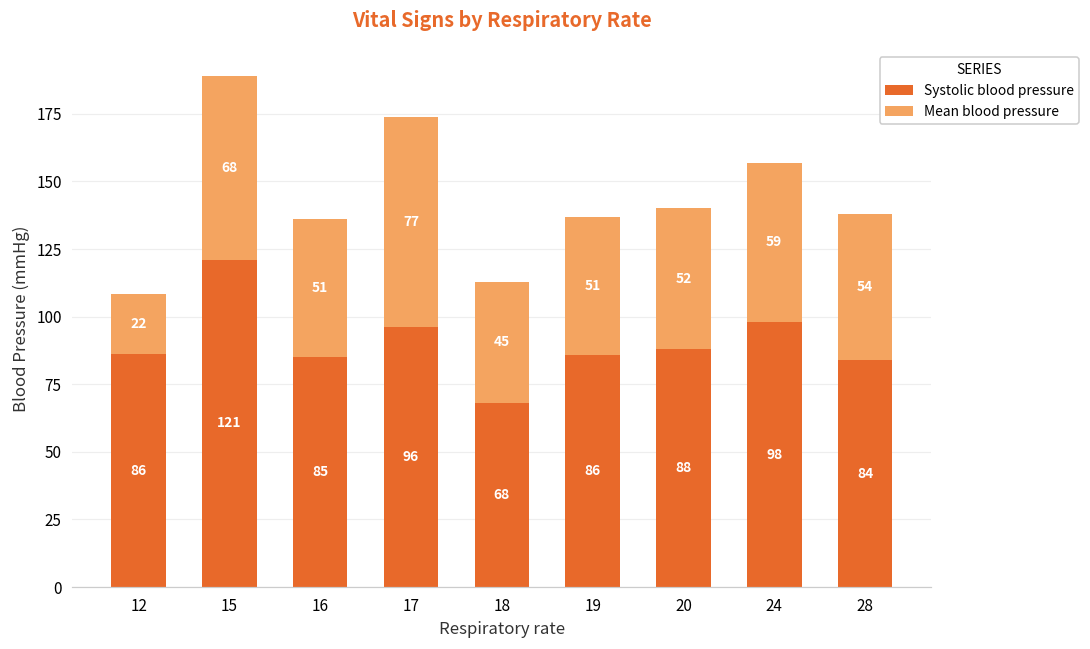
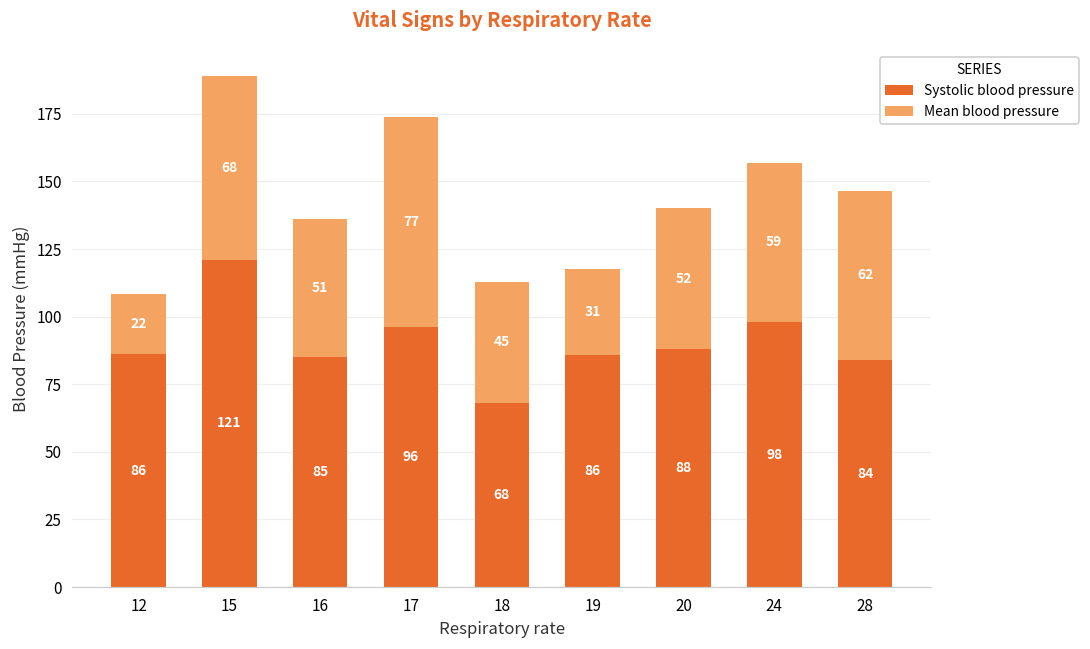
  {
    "Systolic blood pressure": {
      "12": 86,
      "15": 121,
      "16": 85,
      "17": 96,
      "18": 68,
      "19": 86,
      "20": 88,
      "24": 98,
      "28": 84
    },
    "Mean blood pressure": {
      "12": 22,
      "15": 68,
      "16": 51,
      "18": 45,
-     "19": 51,
+     "19": 31,
      "20": 52,
      "24": 59,
-     "28": 54
+     "28": 62
    }
  }
